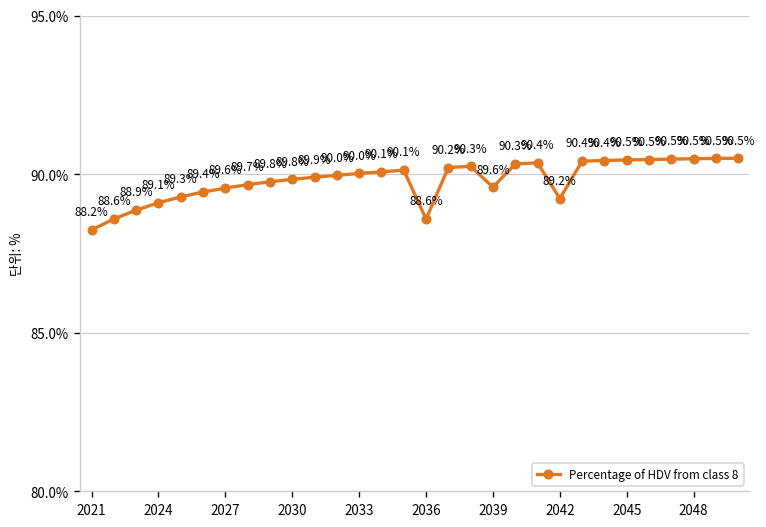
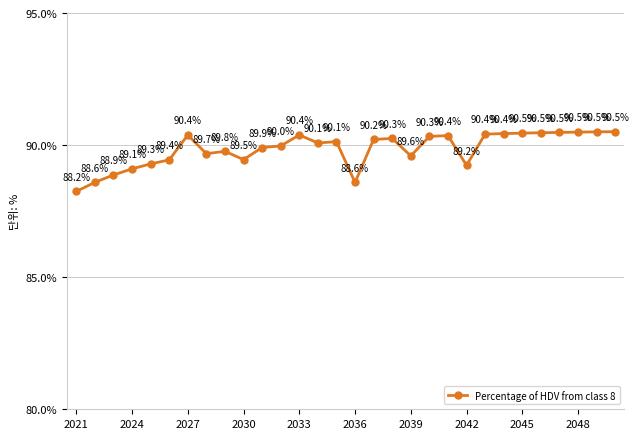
  {
    "2021": "88.2%",
-   "2027": "89.6%",
-   "2030": "89.8%",
-   "2033": "90.0%",
+   "2027": "90.4%",
+   "2030": "89.5%",
+   "2033": "90.4%",
    "2036": "88.6%",
    "2039": "89.6%",
    "2042": "89.2%"
  }
